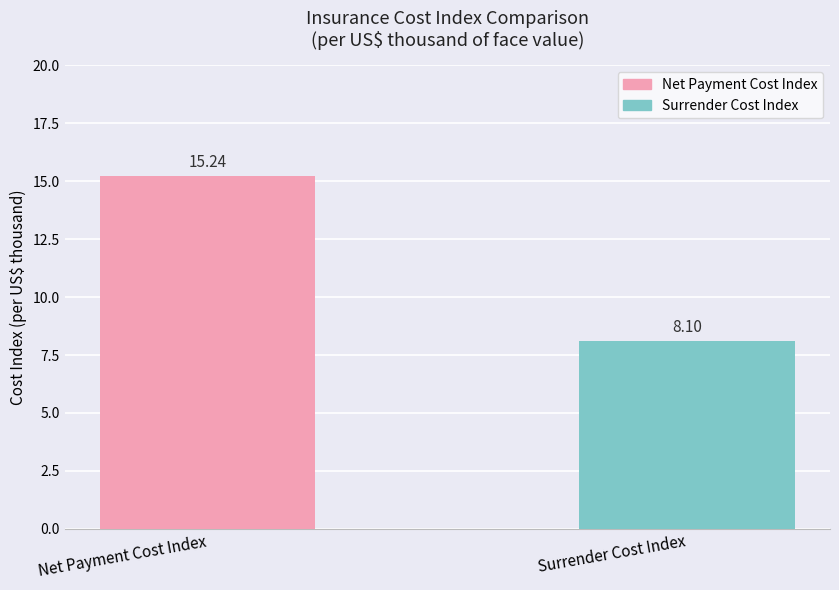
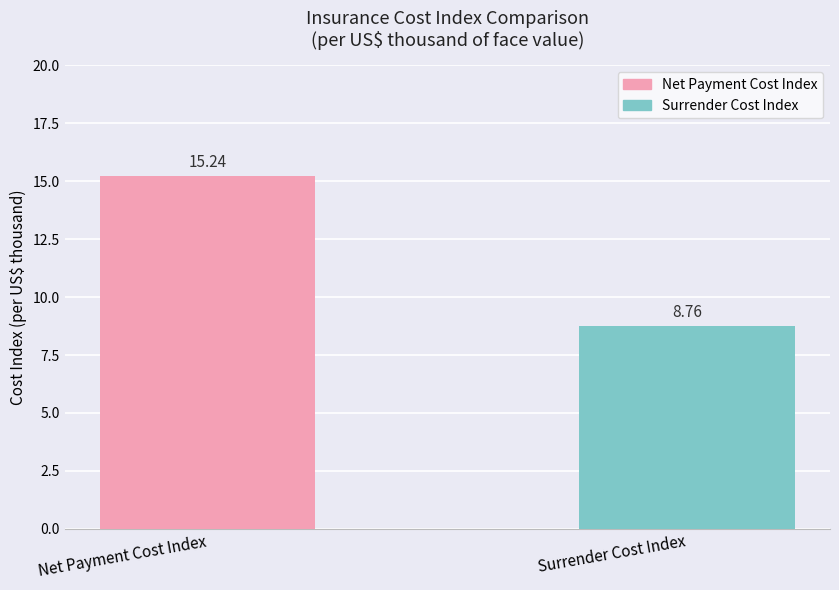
  {
    "Net Payment Cost Index": 15.24,
-   "Surrender Cost Index": 8.10
+   "Surrender Cost Index": 8.76
  }
